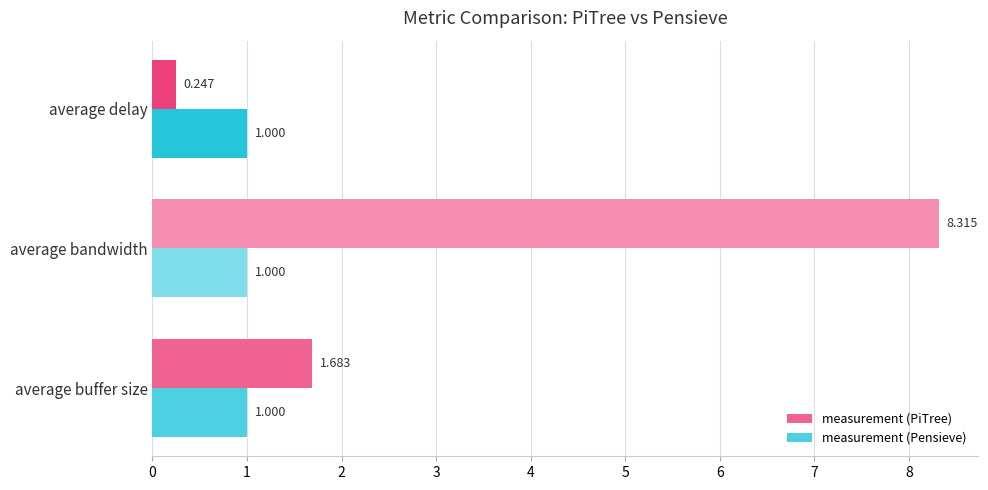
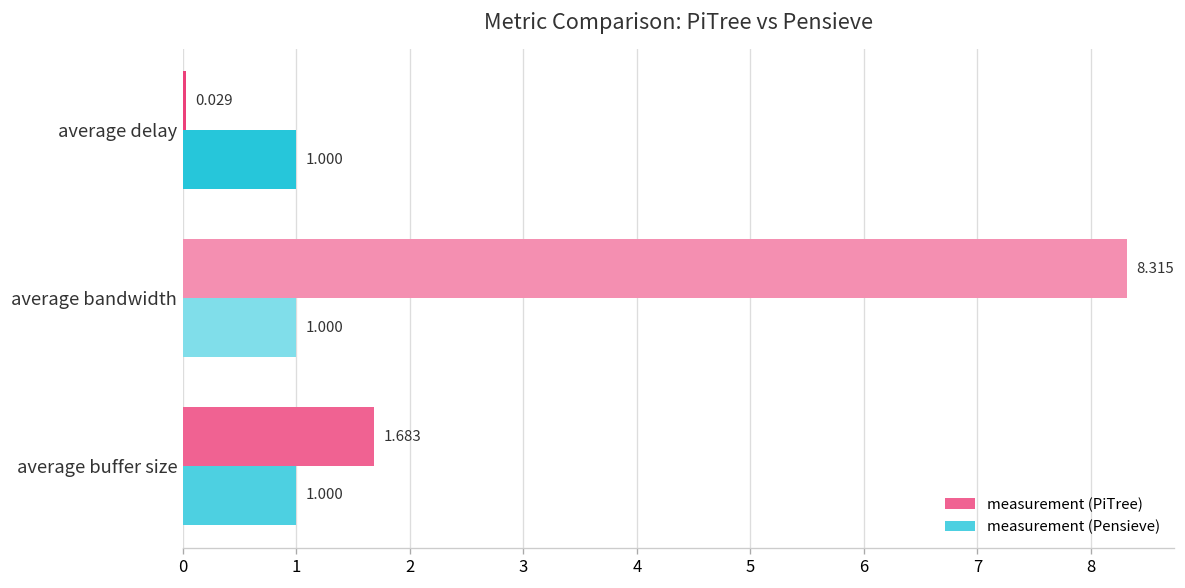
  {
    "measurement (PiTree)": {
-     "average delay": 0.247,
+     "average delay": 0.029,
      "average bandwidth": 8.315,
      "average buffer size": 1.683
    },
    "measurement (Pensieve)": {
      "average delay": 1.000,
      "average bandwidth": 1.000,
      "average buffer size": 1.000
    }
  }
